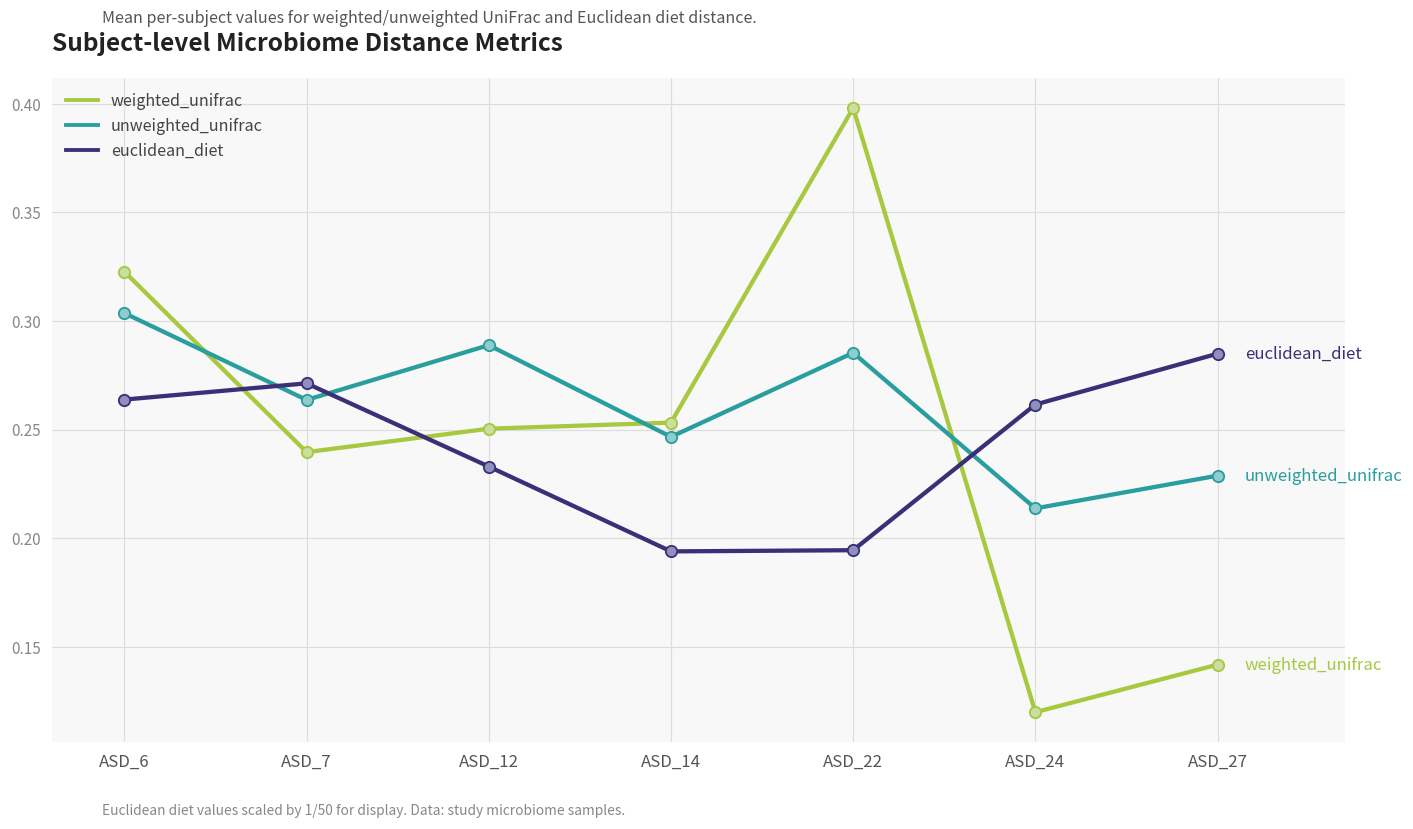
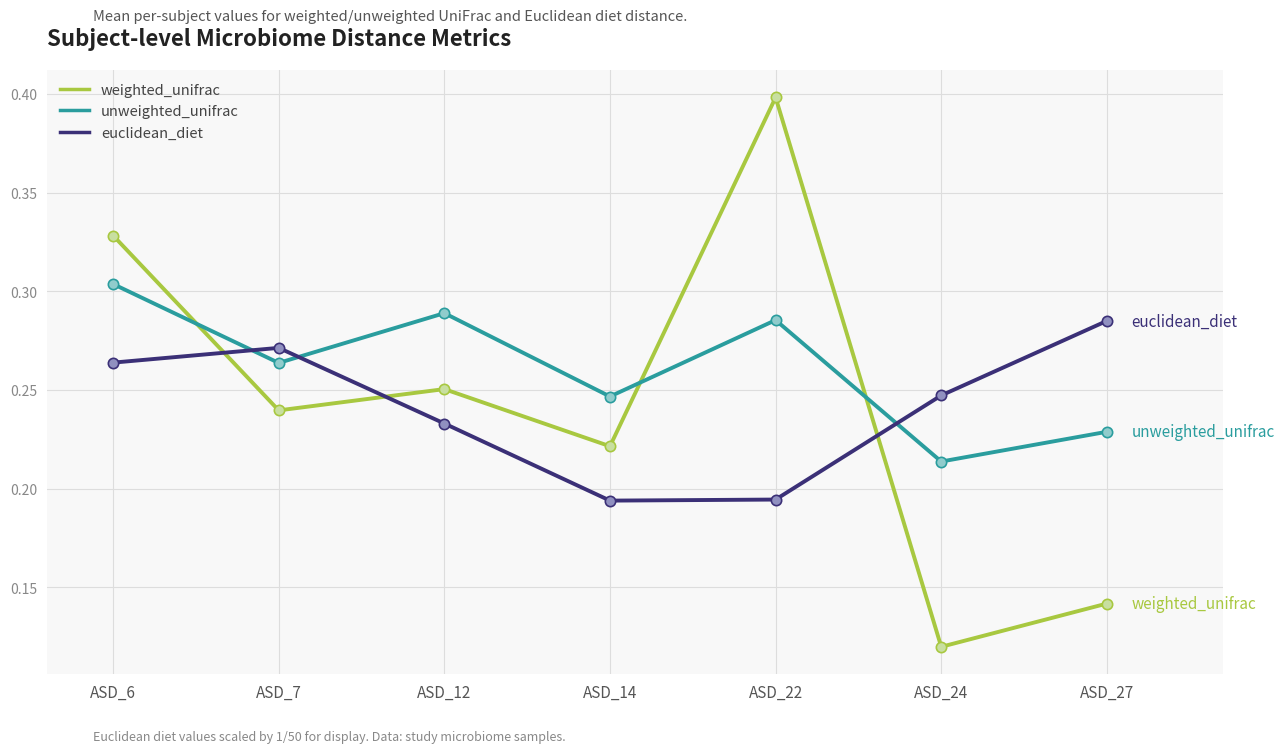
  {
    "weighted_unifrac": {
-     "ASD_6": 0.323,
+     "ASD_6": 0.328,
      "ASD_7": 0.240,
      "ASD_12": 0.250,
-     "ASD_14": 0.253,
+     "ASD_14": 0.221,
      "ASD_22": 0.398,
      "ASD_24": 0.120,
      "ASD_27": 0.142
    },
    "unweighted_unifrac": {
      "ASD_6": 0.304,
      "ASD_7": 0.264,
      "ASD_12": 0.289,
      "ASD_14": 0.247,
      "ASD_22": 0.285,
      "ASD_24": 0.214,
      "ASD_27": 0.229
    },
    "euclidean_diet": {
      "ASD_6": 0.264,
      "ASD_7": 0.271,
      "ASD_12": 0.233,
      "ASD_14": 0.194,
      "ASD_22": 0.194,
-     "ASD_24": 0.262,
+     "ASD_24": 0.247,
      "ASD_27": 0.285
    }
  }
